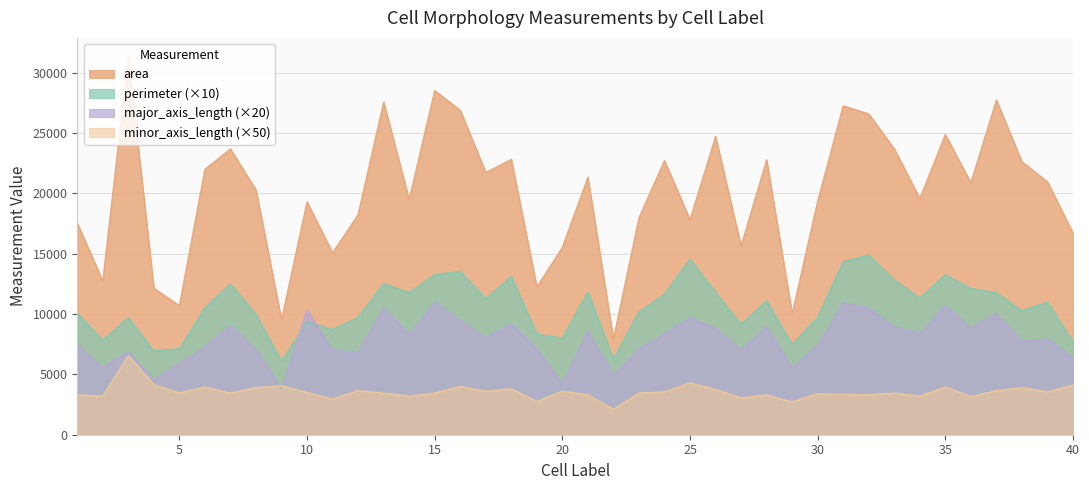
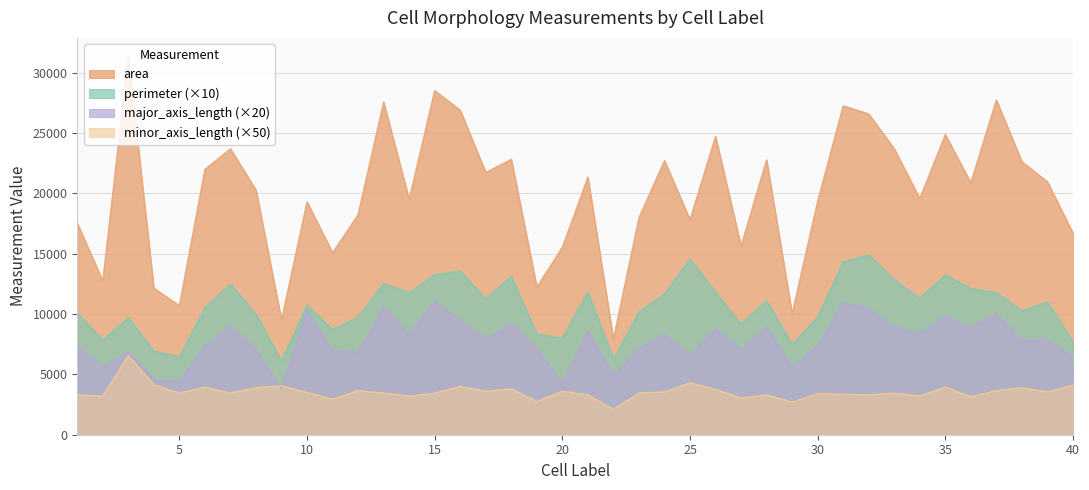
  {
    "perimeter (×10)": {
-     "5": 7100,
-     "10": 9300,
+     "5": 6400,
+     "10": 10700,
      "15": 13300,
      "20": 8000,
      "25": 14600,
      "30": 9700,
      "35": 13300,
      "40": 7700
    },
    "major_axis_length (×20)": {
-     "5": 5900,
+     "5": 4500,
      "10": 10300,
      "15": 11000,
      "20": 4200,
-     "25": 9700,
+     "25": 6600,
      "30": 7400,
-     "35": 10700,
+     "35": 9900,
      "40": 6400
    }
  }
